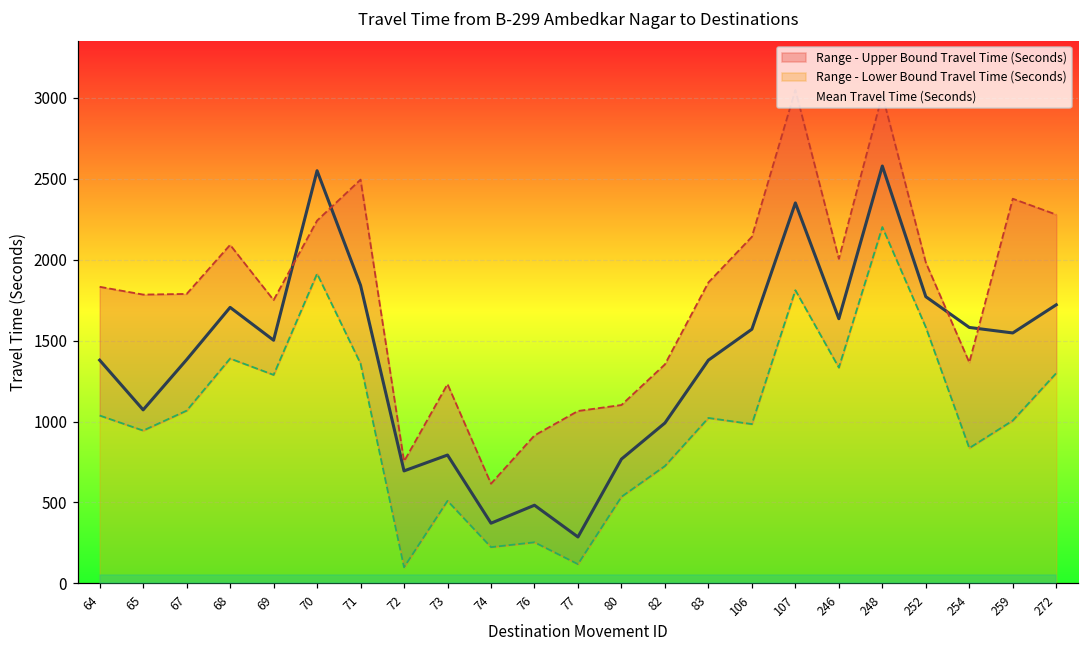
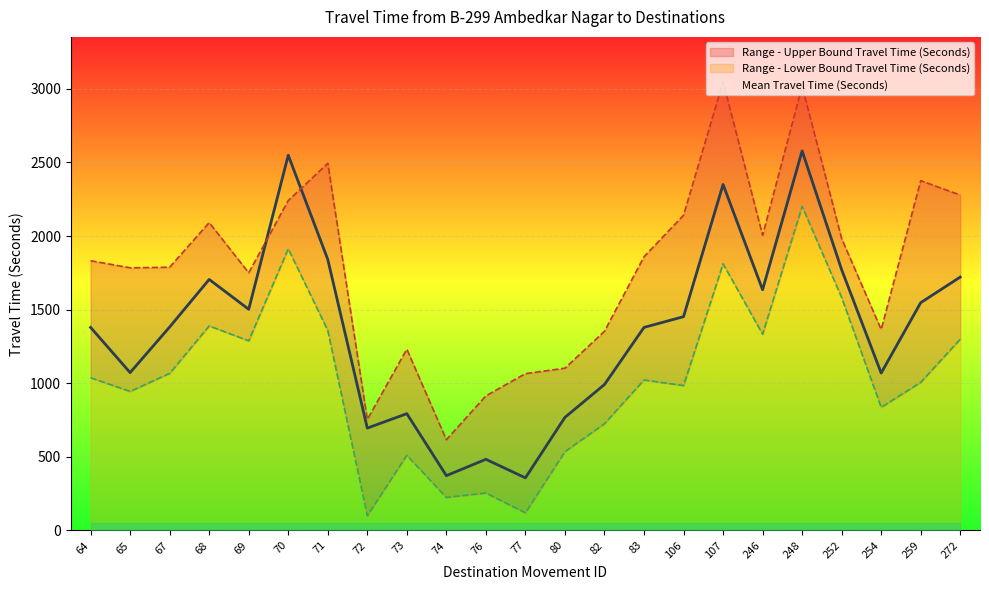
  {
    "Mean Travel Time (Seconds)": {
      "64": 1380,
      "65": 1070,
      "67": 1380,
      "68": 1710,
      "69": 1500,
      "70": 2550,
      "71": 1840,
      "72": 700,
      "73": 790,
      "74": 370,
      "76": 480,
-     "77": 290,
+     "77": 360,
      "80": 770,
      "82": 990,
      "83": 1380,
-     "106": 1570,
+     "106": 1450,
      "107": 2350,
      "246": 1640,
      "248": 2580,
      "252": 1770,
-     "254": 1580,
+     "254": 1070,
      "259": 1550,
      "272": 1720
    }
  }
